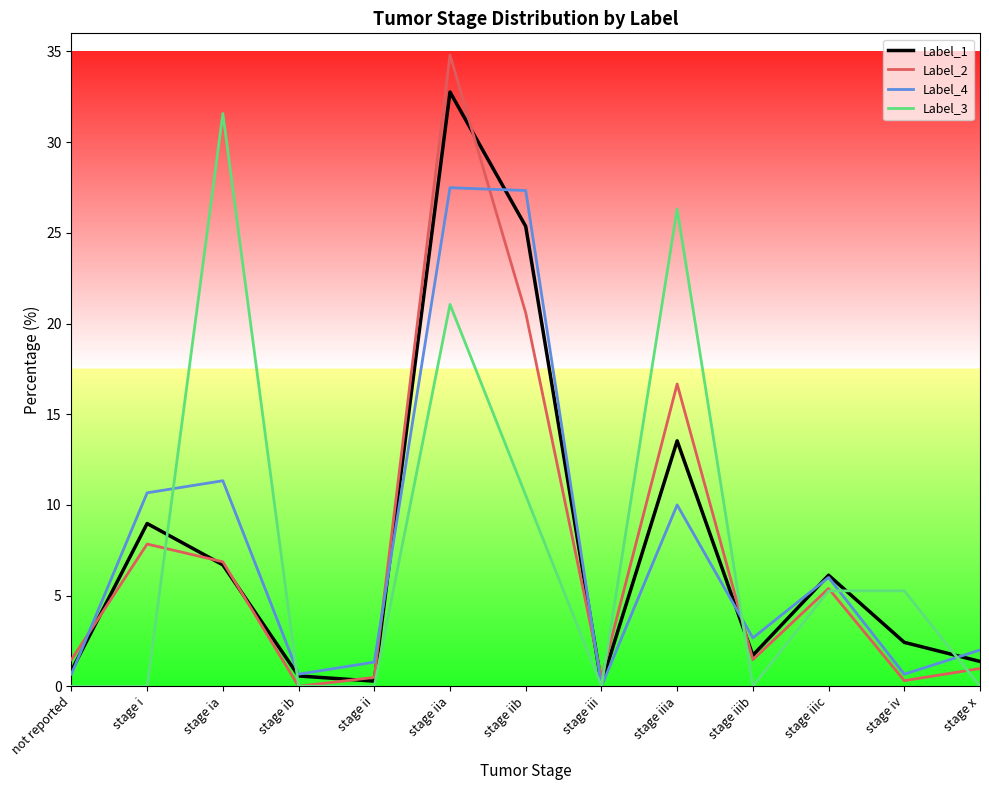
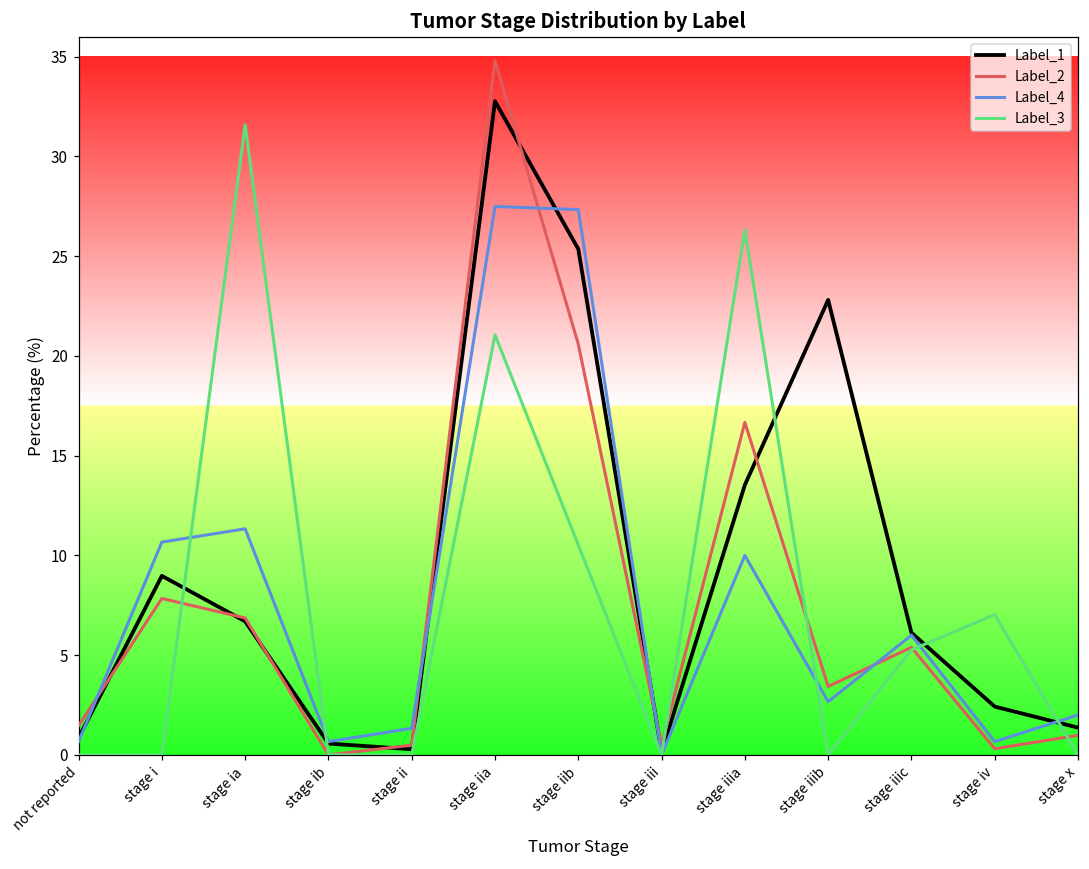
  {
    "Label_1": {
      "not reported": 0.9,
      "stage i": 9.0,
      "stage ia": 6.7,
      "stage ii": 0.3,
      "stage iia": 32.8,
      "stage iib": 25.4,
      "stage iii": 0.1,
      "stage iiia": 13.5,
-     "stage iiib": 1.7,
+     "stage iiib": 22.8,
      "stage iv": 2.4,
      "stage x": 1.4
    },
    "Label_2": {
      "not reported": 1.5,
      "stage i": 7.8,
      "stage ia": 6.9,
      "stage ii": 0.5,
      "stage iia": 34.8,
      "stage iib": 20.6,
      "stage iii": 0.5,
      "stage iiia": 16.7,
-     "stage iiib": 1.5,
+     "stage iiib": 3.4,
      "stage iv": 0.3,
      "stage x": 1.0
    },
    "Label_4": {
      "not reported": 0.7,
      "stage i": 10.7,
      "stage ia": 11.3,
      "stage ii": 1.3,
      "stage iia": 27.5,
      "stage iib": 27.3,
      "stage iiia": 10.0,
      "stage iiib": 2.7,
      "stage iv": 0.7,
      "stage x": 2.0
    },
    "Label_3": {
      "not reported": 0.0,
      "stage i": 0.0,
      "stage ia": 31.6,
      "stage ii": 0.0,
      "stage iia": 21.1,
      "stage iib": 10.5,
      "stage iiia": 26.3,
      "stage iiib": 0.0,
-     "stage iv": 5.3,
+     "stage iv": 7.0,
      "stage x": 0.0
    }
  }
